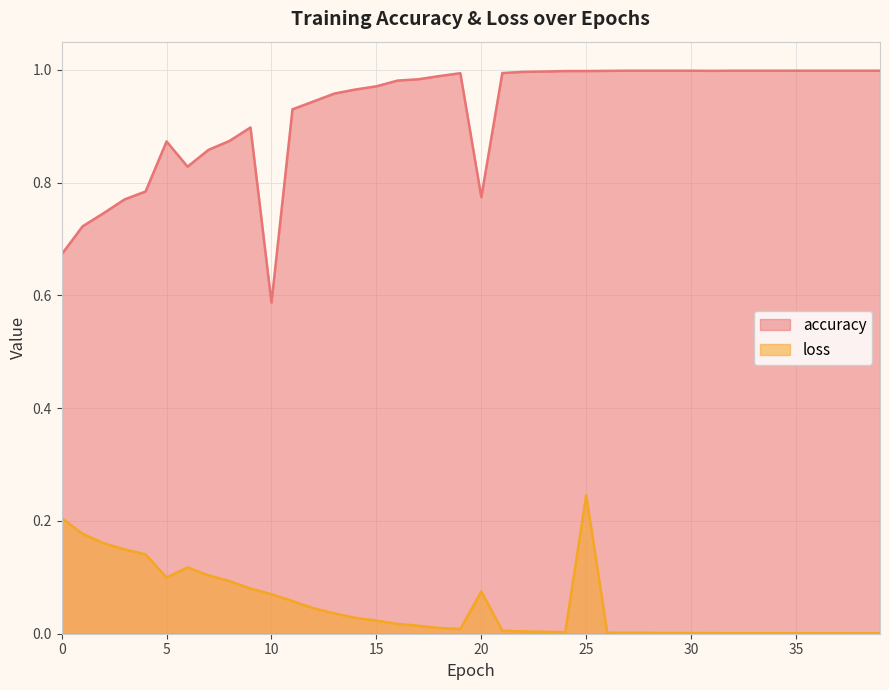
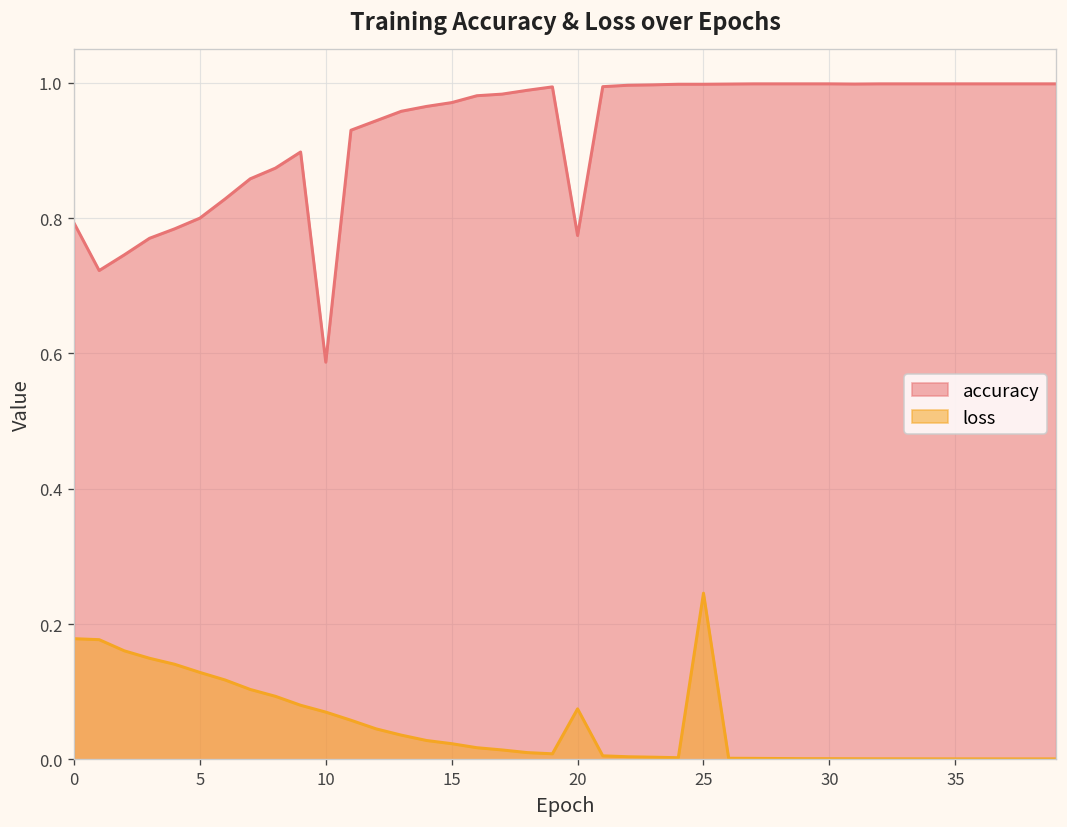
  {
    "accuracy": {
-     "0": 0.67,
-     "5": 0.87,
+     "0": 0.79,
+     "5": 0.80,
      "10": 0.59,
      "15": 0.97,
      "20": 0.77,
      "25": 1.00,
      "30": 1.00,
      "35": 1.00
    },
    "loss": {
-     "0": 0.21,
-     "5": 0.10,
+     "0": 0.18,
+     "5": 0.13,
      "10": 0.07,
      "15": 0.02,
      "20": 0.07,
      "25": 0.25,
      "30": 0.00,
      "35": 0.00
    }
  }
